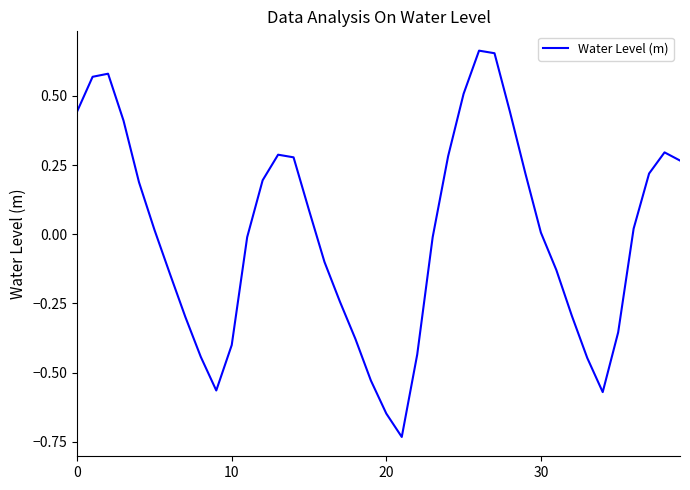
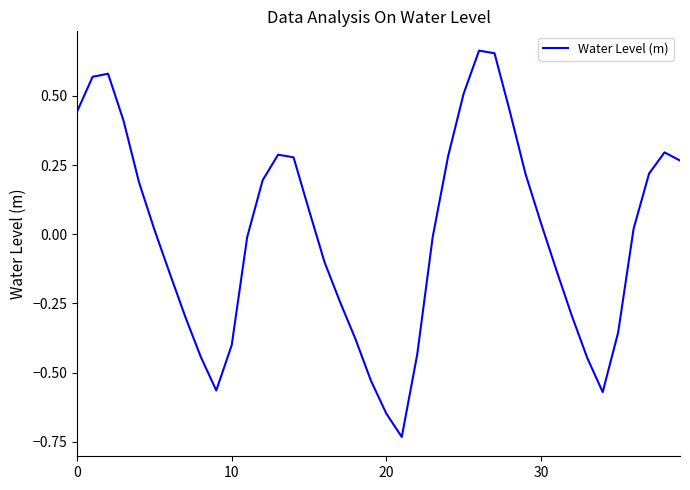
  {
    "0": 0.44,
    "10": -0.40,
    "20": -0.65,
-   "30": 0.01
+   "30": 0.04
  }
